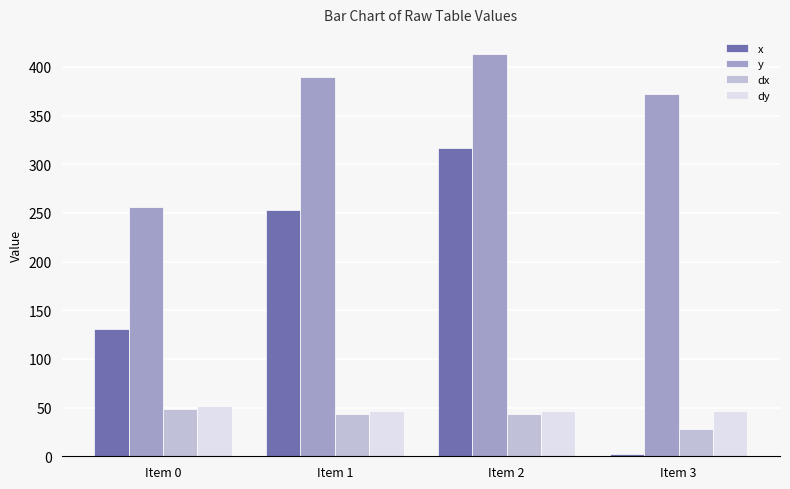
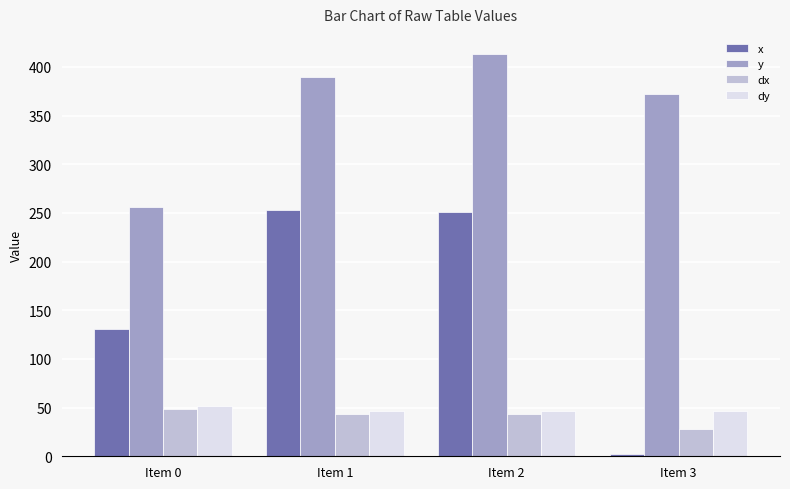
  {
    "x": {
      "Item 0": 130,
      "Item 1": 250,
-     "Item 2": 320,
+     "Item 2": 250,
      "Item 3": 0
    }
  }
